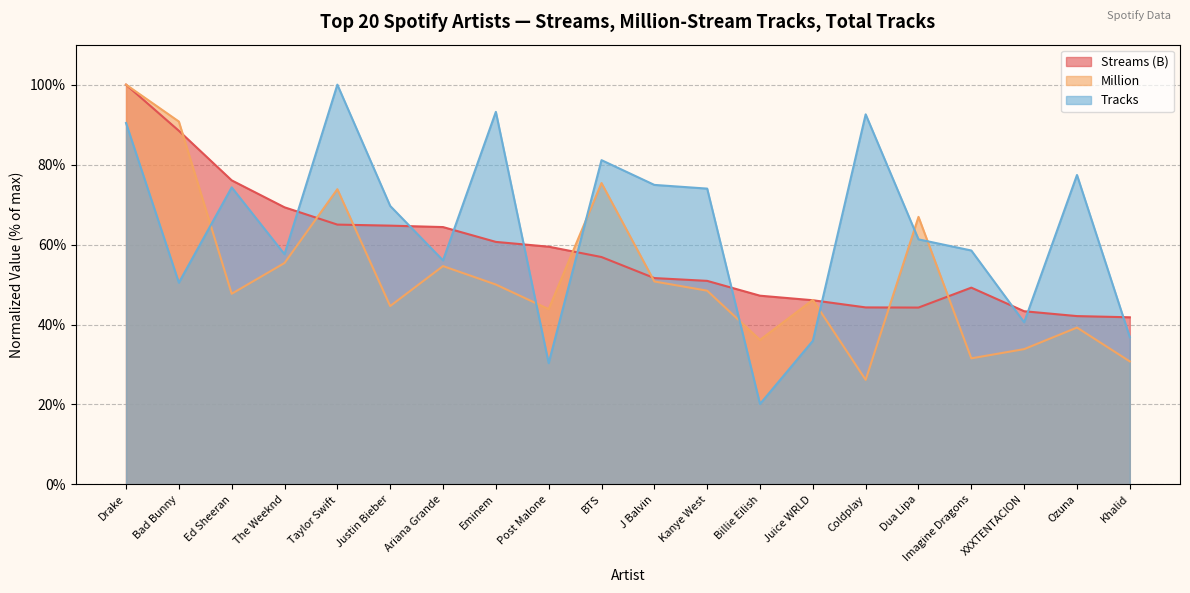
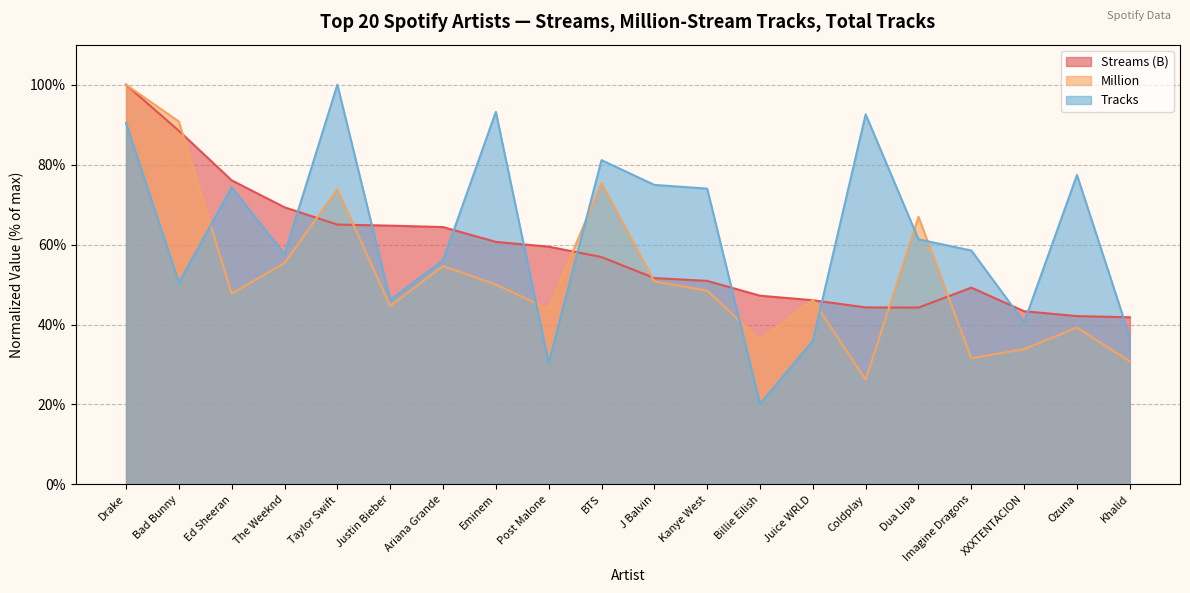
  {
    "Streams (B)": {
      "Bad Bunny": "88%",
      "Ed Sheeran": "76%",
      "The Weeknd": "69%",
      "Taylor Swift": "65%",
      "Justin Bieber": "65%",
      "Ariana Grande": "64%",
      "Eminem": "61%",
      "Post Malone": "59%",
      "BTS": "57%",
      "J Balvin": "52%",
      "Kanye West": "51%",
      "Billie Eilish": "47%",
      "Coldplay": "44%",
      "Dua Lipa": "44%",
      "Imagine Dragons": "49%",
      "XXXTENTACION": "43%",
      "Ozuna": "42%",
      "Khalid": "42%"
    },
    "Million": {
      "Bad Bunny": "91%",
      "Ed Sheeran": "48%",
      "The Weeknd": "55%",
      "Taylor Swift": "74%",
      "Justin Bieber": "45%",
      "Ariana Grande": "55%",
      "Eminem": "50%",
      "Post Malone": "44%",
      "BTS": "75%",
      "J Balvin": "51%",
      "Kanye West": "48%",
      "Billie Eilish": "36%",
      "Coldplay": "26%",
      "Dua Lipa": "67%",
      "Imagine Dragons": "32%",
      "XXXTENTACION": "34%",
      "Ozuna": "39%",
      "Khalid": "31%"
    },
    "Tracks": {
      "Drake": "90%",
      "Bad Bunny": "50%",
      "Ed Sheeran": "74%",
      "The Weeknd": "58%",
      "Taylor Swift": "100%",
-     "Justin Bieber": "70%",
+     "Justin Bieber": "46%",
      "Ariana Grande": "56%",
      "Eminem": "93%",
      "Post Malone": "30%",
      "BTS": "81%",
      "J Balvin": "75%",
      "Kanye West": "74%",
      "Billie Eilish": "20%",
      "Juice WRLD": "36%",
      "Coldplay": "93%",
      "Dua Lipa": "61%",
      "Imagine Dragons": "59%",
      "XXXTENTACION": "41%",
      "Ozuna": "77%",
      "Khalid": "37%"
    }
  }
